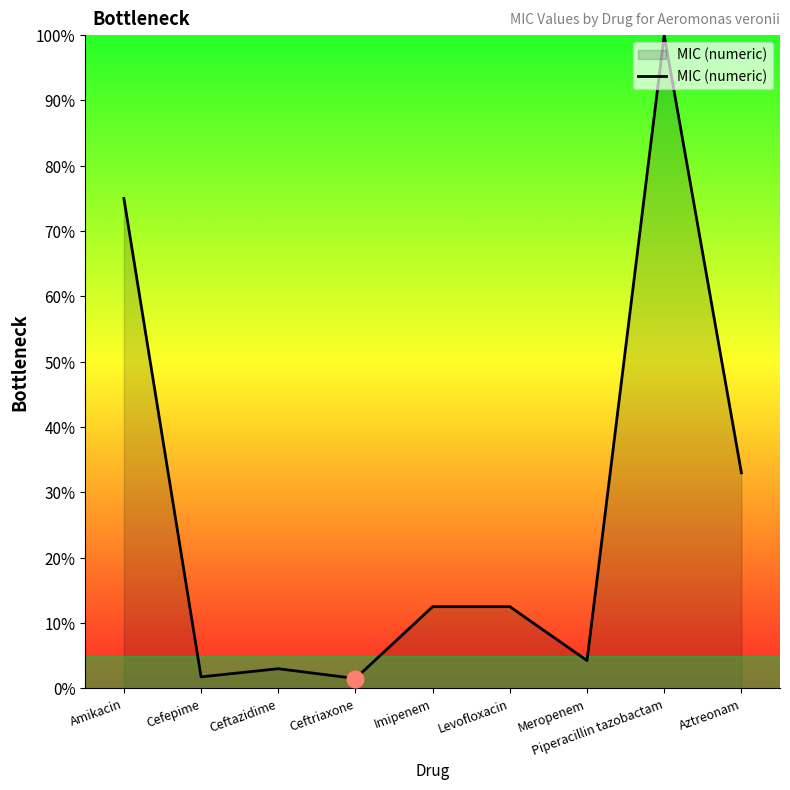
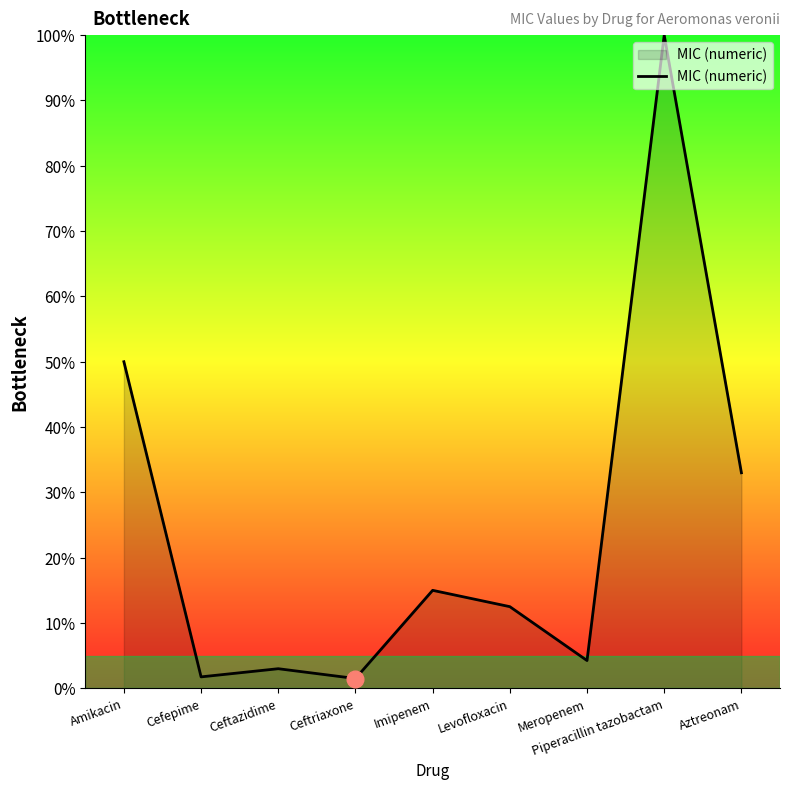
  {
    "MIC (numeric)": {
-     "Amikacin": "75%",
-     "Imipenem": "13%",
+     "Amikacin": "50%",
+     "Imipenem": "15%",
      "Levofloxacin": "13%",
      "Piperacillin tazobactam": "100%",
      "Aztreonam": "33%"
    }
  }
